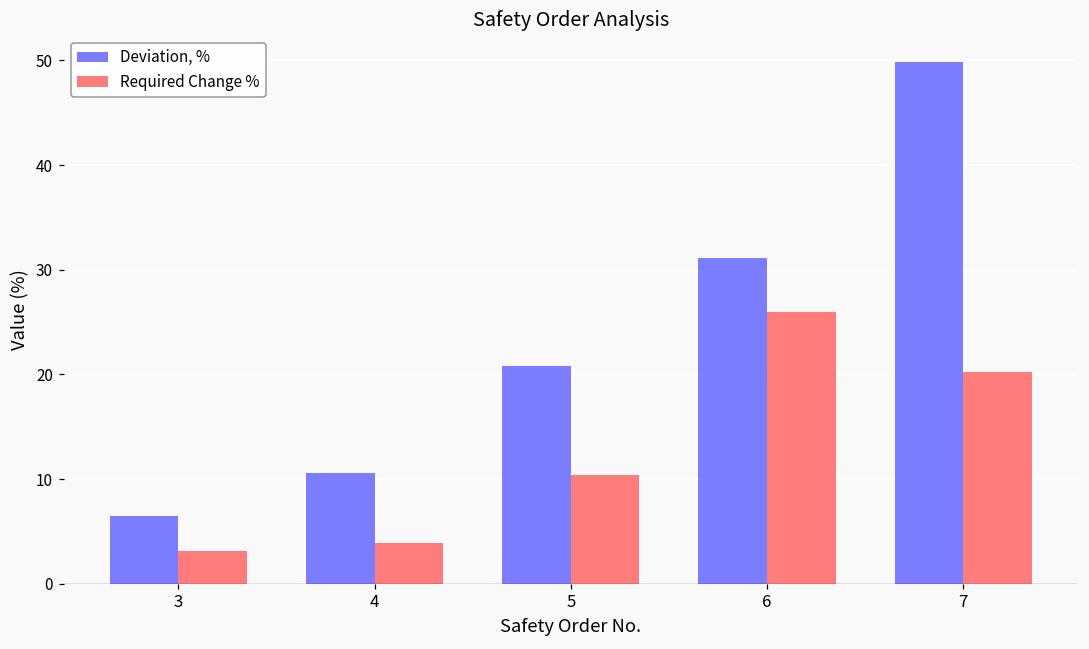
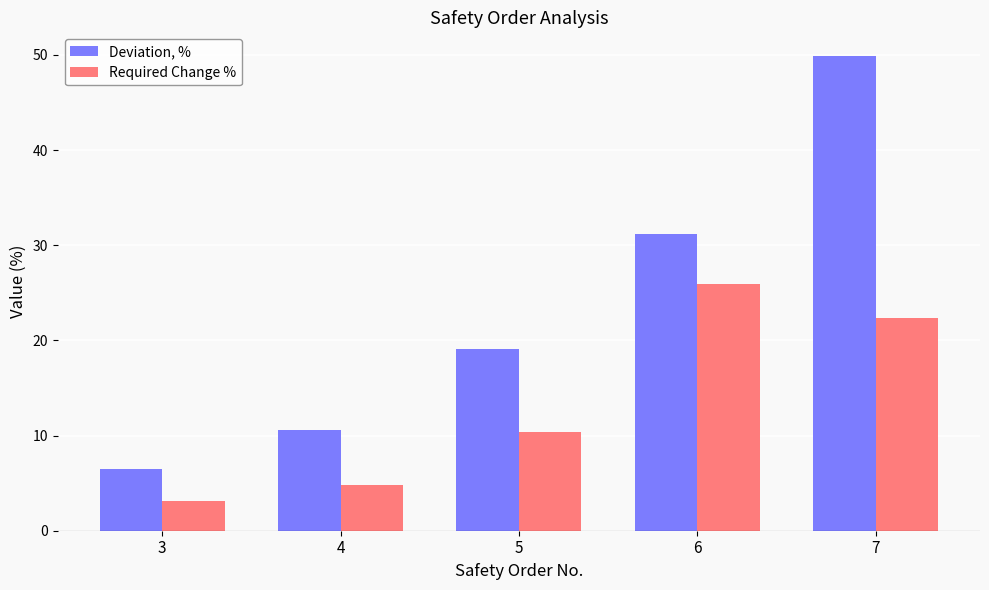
  {
    "Deviation, %": {
      "3": 6,
      "4": 11,
-     "5": 21,
+     "5": 19,
      "6": 31,
      "7": 50
    },
    "Required Change %": {
      "3": 3,
-     "4": 4,
+     "4": 5,
      "5": 10,
      "6": 26,
-     "7": 20
+     "7": 22
    }
  }
